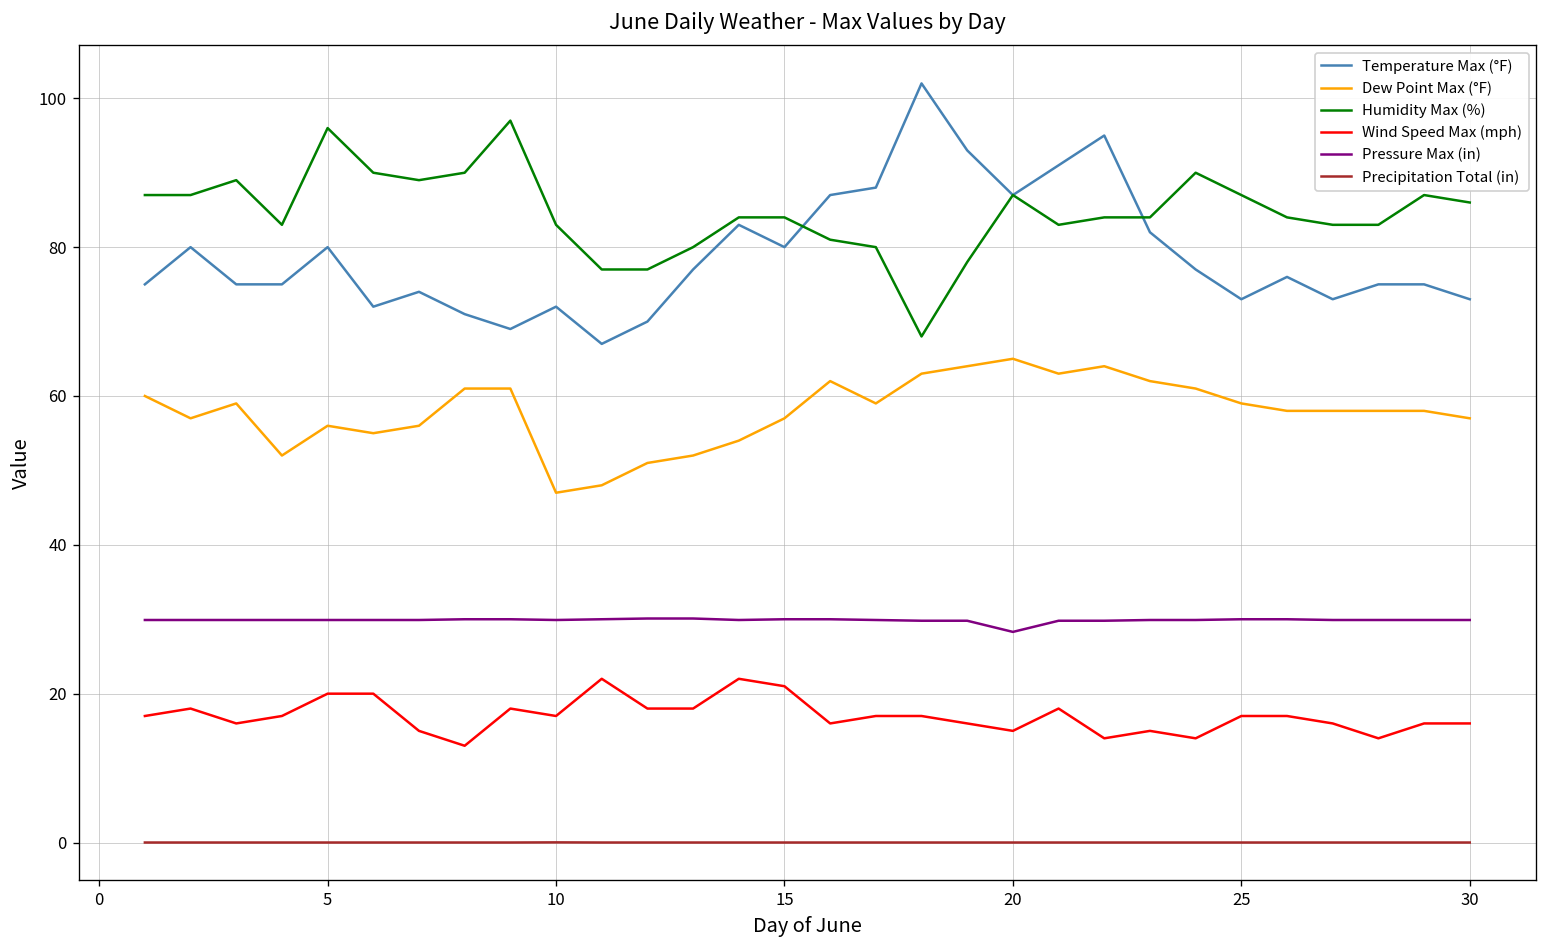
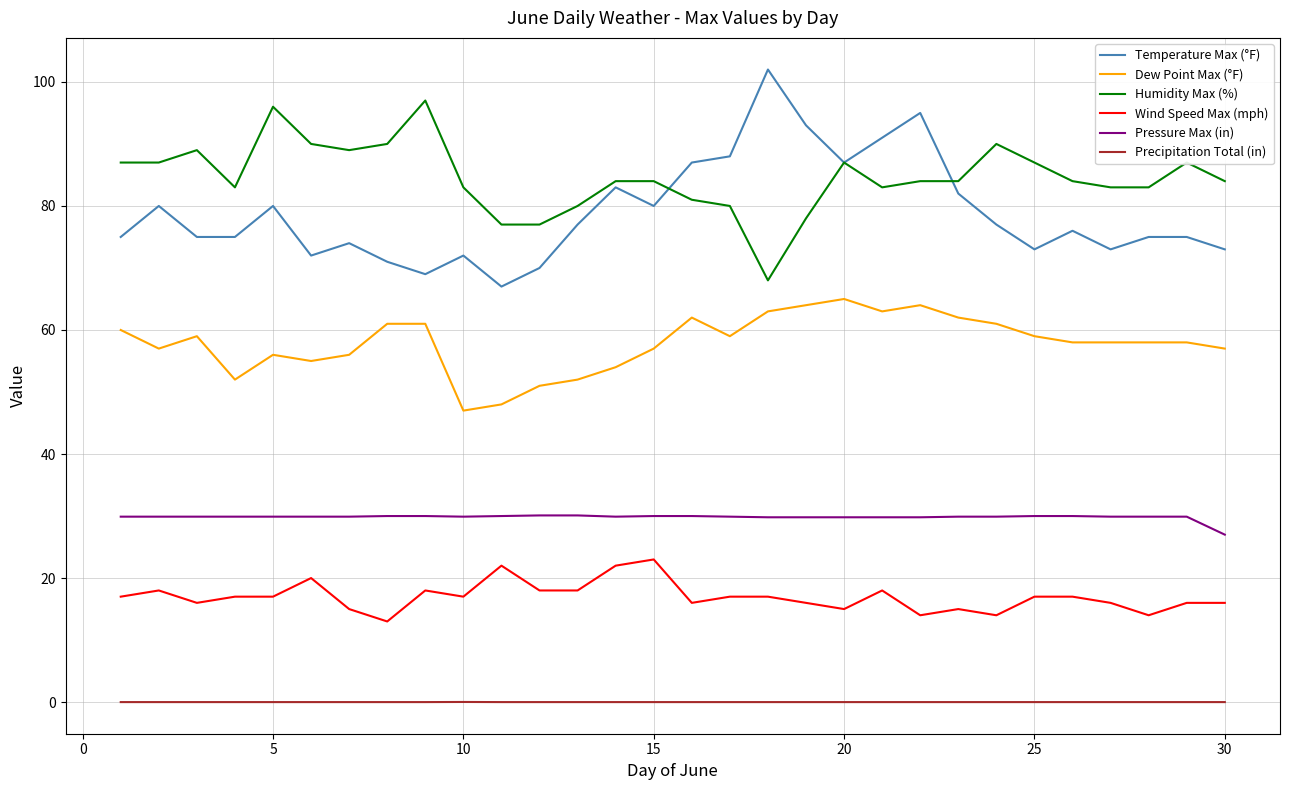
  {
    "Temperature Max (°F)": {
      "5": 80,
      "10": 72,
      "15": 80,
      "25": 73,
      "30": 73
    },
    "Dew Point Max (°F)": {
      "5": 56,
      "10": 47,
      "15": 57,
      "20": 65,
      "25": 59,
      "30": 57
    },
    "Humidity Max (%)": {
      "5": 96,
      "10": 83,
      "15": 84,
      "25": 87,
-     "30": 86
+     "30": 84
    },
    "Wind Speed Max (mph)": {
-     "5": 20,
+     "5": 17,
      "10": 17,
-     "15": 21,
+     "15": 23,
      "20": 15,
      "25": 17,
      "30": 16
    },
    "Pressure Max (in)": {
      "5": 30,
      "10": 30,
      "15": 30,
-     "20": 28,
+     "20": 30,
      "25": 30,
-     "30": 30
+     "30": 27
    },
    "Precipitation Total (in)": {
      "5": 0,
      "10": 0,
      "15": 0,
      "20": 0,
      "25": 0,
      "30": 0
    }
  }
